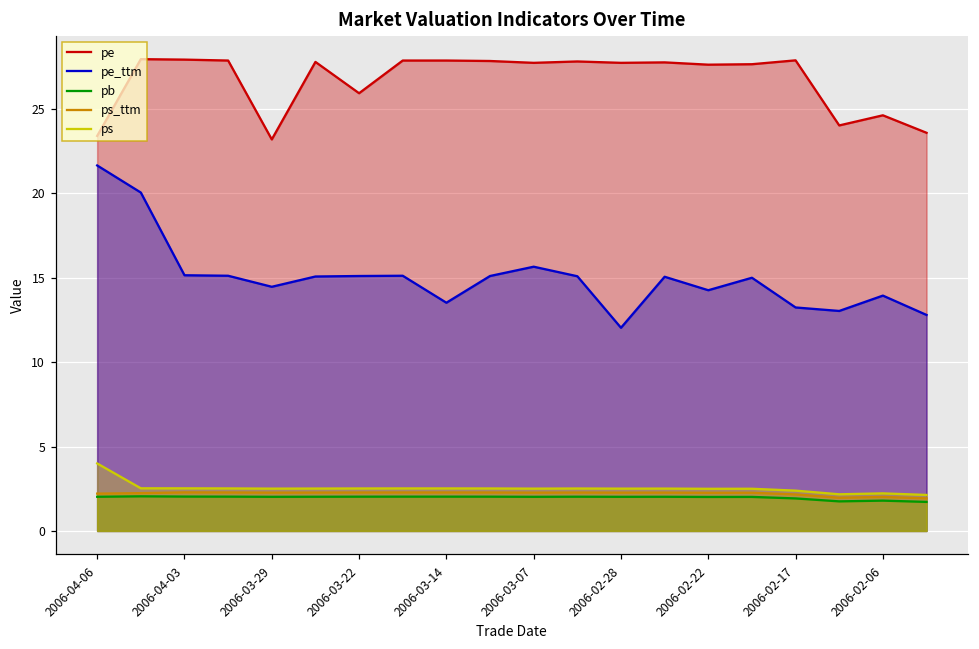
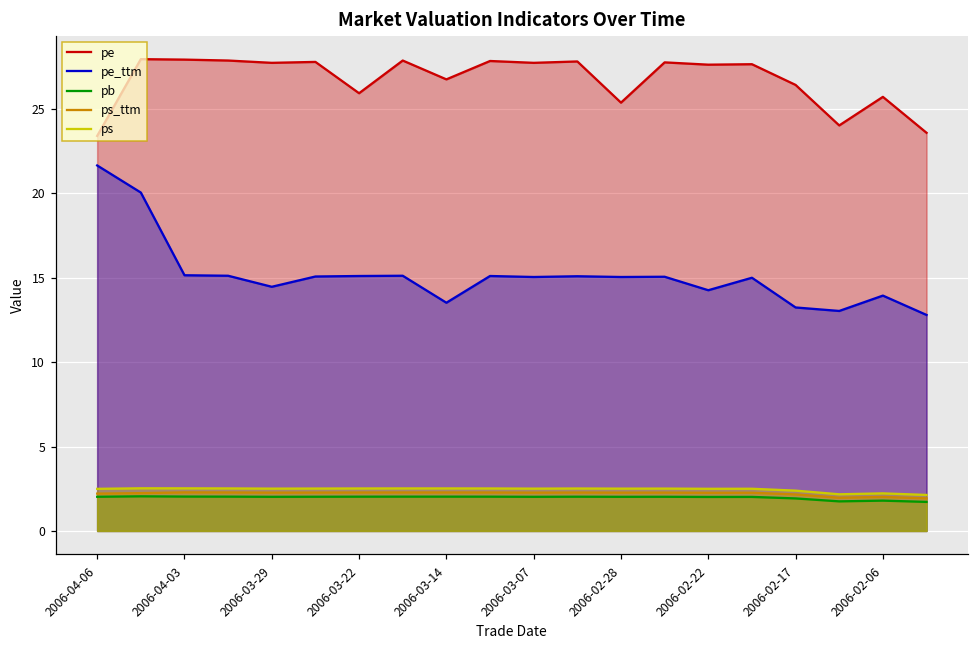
  {
    "pe": {
      "2006-04-06": 23.4,
      "2006-04-03": 27.9,
-     "2006-03-29": 23.2,
+     "2006-03-29": 27.7,
      "2006-03-22": 25.9,
-     "2006-03-14": 27.9,
+     "2006-03-14": 26.8,
      "2006-03-07": 27.7,
-     "2006-02-28": 27.7,
+     "2006-02-28": 25.4,
      "2006-02-22": 27.6,
-     "2006-02-17": 27.9,
-     "2006-02-06": 24.6
+     "2006-02-17": 26.4,
+     "2006-02-06": 25.7
    },
    "pe_ttm": {
      "2006-04-06": 21.7,
      "2006-04-03": 15.2,
      "2006-03-29": 14.5,
      "2006-03-22": 15.1,
      "2006-03-14": 13.5,
-     "2006-03-07": 15.7,
-     "2006-02-28": 12.0,
+     "2006-03-07": 15.1,
+     "2006-02-28": 15.1,
      "2006-02-22": 14.3,
      "2006-02-17": 13.2,
      "2006-02-06": 13.9
    },
    "pb": {
      "2006-04-06": 2.0,
      "2006-04-03": 2.0,
      "2006-03-29": 2.0,
      "2006-03-22": 2.0,
      "2006-03-14": 2.0,
      "2006-03-07": 2.0,
      "2006-02-28": 2.0,
      "2006-02-22": 2.0,
      "2006-02-17": 1.9,
      "2006-02-06": 1.8
    },
    "ps_ttm": {
      "2006-04-06": 2.2,
      "2006-04-03": 2.3,
      "2006-03-29": 2.3,
      "2006-03-22": 2.3,
      "2006-03-14": 2.3,
      "2006-03-07": 2.3,
      "2006-02-28": 2.3,
      "2006-02-22": 2.3,
      "2006-02-17": 2.2,
      "2006-02-06": 2.0
    },
    "ps": {
-     "2006-04-06": 4.0,
+     "2006-04-06": 2.5,
      "2006-04-03": 2.5,
      "2006-03-29": 2.5,
      "2006-03-22": 2.5,
      "2006-03-14": 2.5,
      "2006-03-07": 2.5,
      "2006-02-28": 2.5,
      "2006-02-22": 2.5,
      "2006-02-17": 2.4,
      "2006-02-06": 2.2
    }
  }
